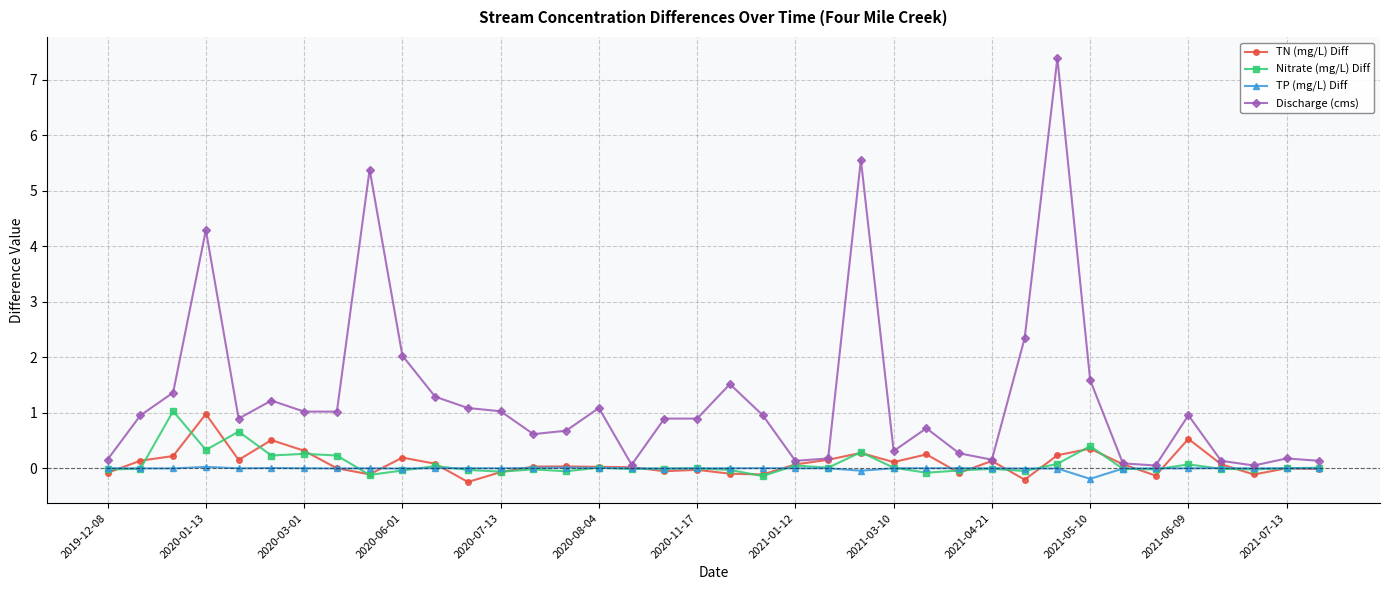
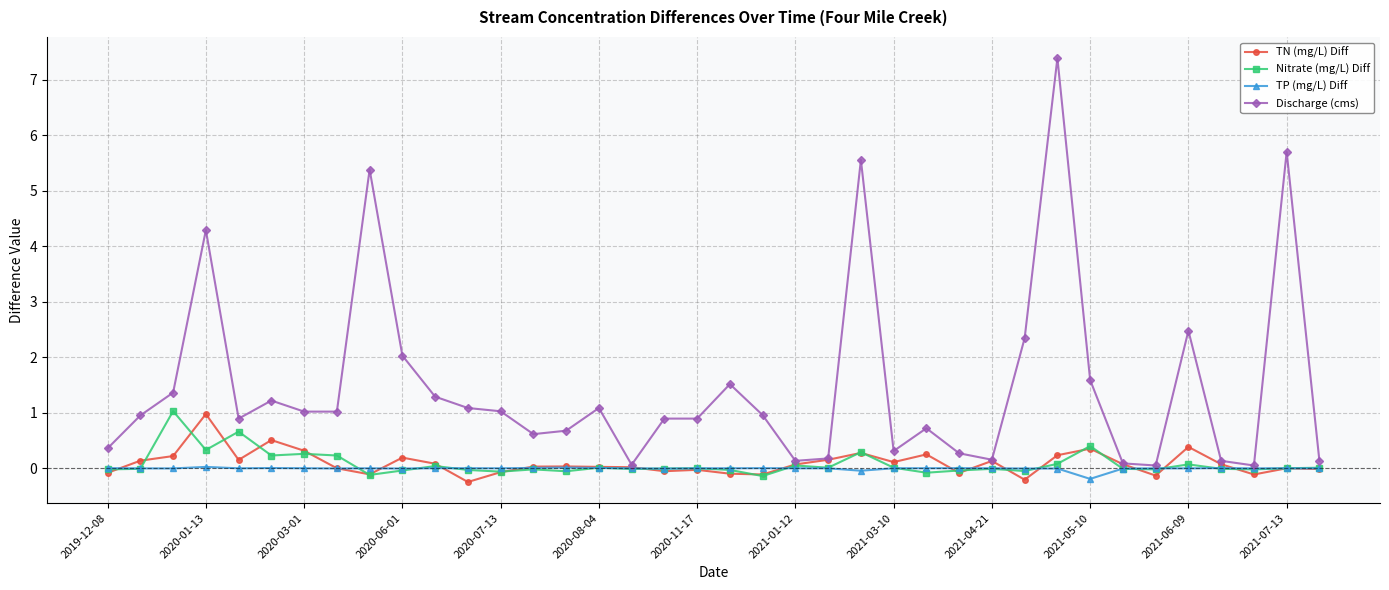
  {
    "TN (mg/L) Diff": {
      "2019-12-08": -0.1,
      "2020-01-13": 1.0,
      "2020-03-01": 0.3,
      "2020-06-01": 0.2,
      "2021-03-10": 0.1,
      "2021-05-10": 0.4,
-     "2021-06-09": 0.5
+     "2021-06-09": 0.4
    },
    "Nitrate (mg/L) Diff": {
      "2020-01-13": 0.3,
      "2020-03-01": 0.3,
      "2021-05-10": 0.4,
      "2021-06-09": 0.1
    },
    "TP (mg/L) Diff": {
      "2020-01-13": 0.0,
      "2020-03-01": 0.0,
      "2020-07-13": 0.0,
      "2021-01-12": 0.0,
      "2021-05-10": -0.2,
      "2021-06-09": 0.0
    },
    "Discharge (cms)": {
-     "2019-12-08": 0.2,
+     "2019-12-08": 0.4,
      "2020-01-13": 4.3,
      "2020-03-01": 1.0,
      "2020-06-01": 2.0,
      "2020-07-13": 1.0,
      "2020-08-04": 1.1,
      "2020-11-17": 0.9,
      "2021-01-12": 0.1,
      "2021-03-10": 0.3,
      "2021-05-10": 1.6,
-     "2021-06-09": 1.0,
-     "2021-07-13": 0.2
+     "2021-06-09": 2.5,
+     "2021-07-13": 5.7
    }
  }
